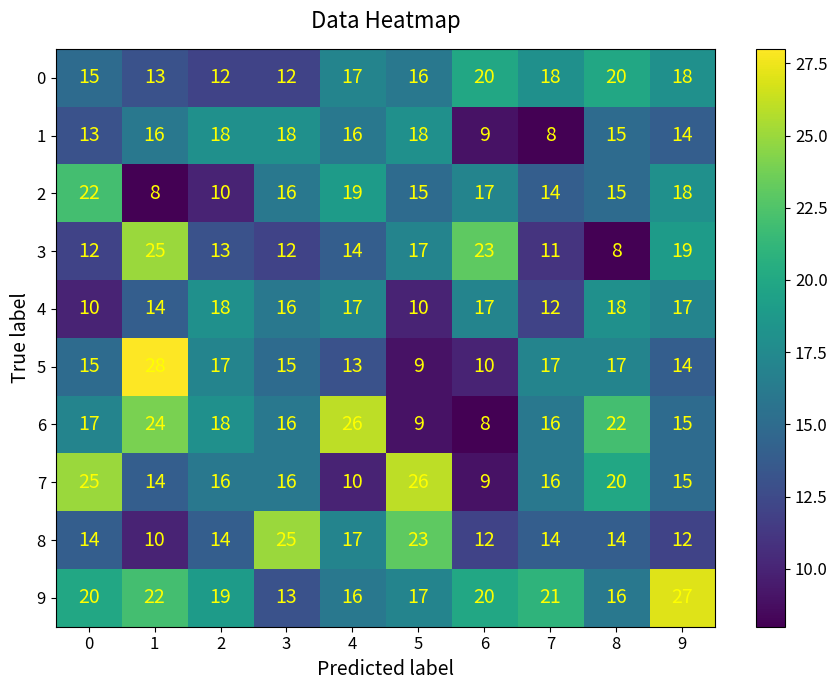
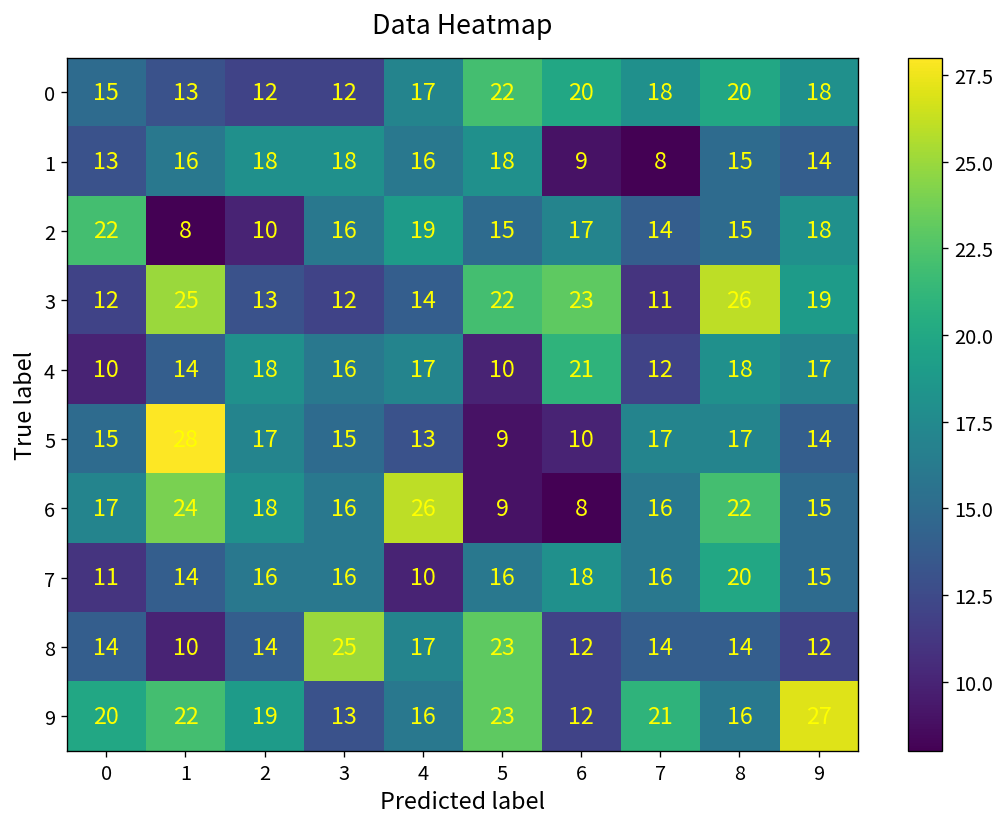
  {
    "0": {
      "0": 15,
      "1": 13,
      "2": 12,
      "3": 12,
      "4": 17,
-     "5": 16,
+     "5": 22,
      "6": 20,
      "7": 18,
      "8": 20,
      "9": 18
    },
    "1": {
      "0": 13,
      "1": 16,
      "2": 18,
      "3": 18,
      "4": 16,
      "5": 18,
      "6": 9,
      "7": 8,
      "8": 15,
      "9": 14
    },
    "2": {
      "0": 22,
      "1": 8,
      "2": 10,
      "3": 16,
      "4": 19,
      "5": 15,
      "6": 17,
      "7": 14,
      "8": 15,
      "9": 18
    },
    "3": {
      "0": 12,
      "1": 25,
      "2": 13,
      "3": 12,
      "4": 14,
-     "5": 17,
+     "5": 22,
      "6": 23,
      "7": 11,
-     "8": 8,
+     "8": 26,
      "9": 19
    },
    "4": {
      "0": 10,
      "1": 14,
      "2": 18,
      "3": 16,
      "4": 17,
      "5": 10,
-     "6": 17,
+     "6": 21,
      "7": 12,
      "8": 18,
      "9": 17
    },
    "5": {
      "0": 15,
      "2": 17,
      "3": 15,
      "4": 13,
      "5": 9,
      "6": 10,
      "7": 17,
      "8": 17,
      "9": 14
    },
    "6": {
      "0": 17,
      "1": 24,
      "2": 18,
      "3": 16,
      "4": 26,
      "5": 9,
      "6": 8,
      "7": 16,
      "8": 22,
      "9": 15
    },
    "7": {
-     "0": 25,
+     "0": 11,
      "1": 14,
      "2": 16,
      "3": 16,
      "4": 10,
-     "5": 26,
-     "6": 9,
+     "5": 16,
+     "6": 18,
      "7": 16,
      "8": 20,
      "9": 15
    },
    "8": {
      "0": 14,
      "1": 10,
      "2": 14,
      "3": 25,
      "4": 17,
      "5": 23,
      "6": 12,
      "7": 14,
      "8": 14,
      "9": 12
    },
    "9": {
      "0": 20,
      "1": 22,
      "2": 19,
      "3": 13,
      "4": 16,
-     "5": 17,
-     "6": 20,
+     "5": 23,
+     "6": 12,
      "7": 21,
      "8": 16
    }
  }
